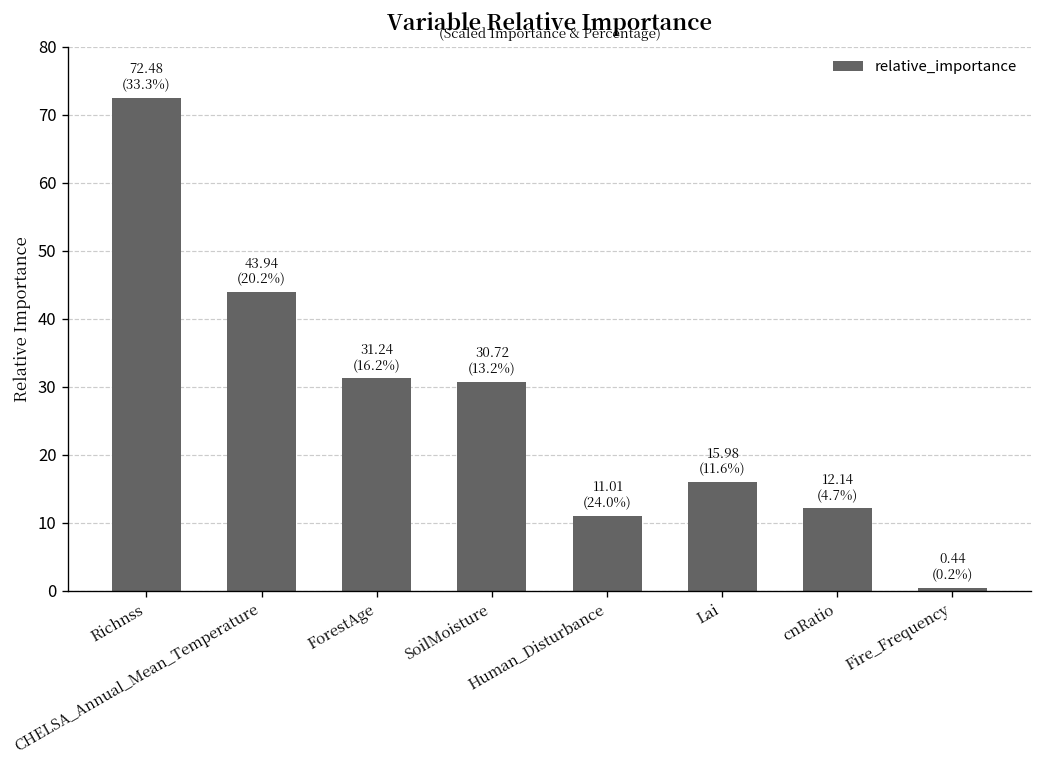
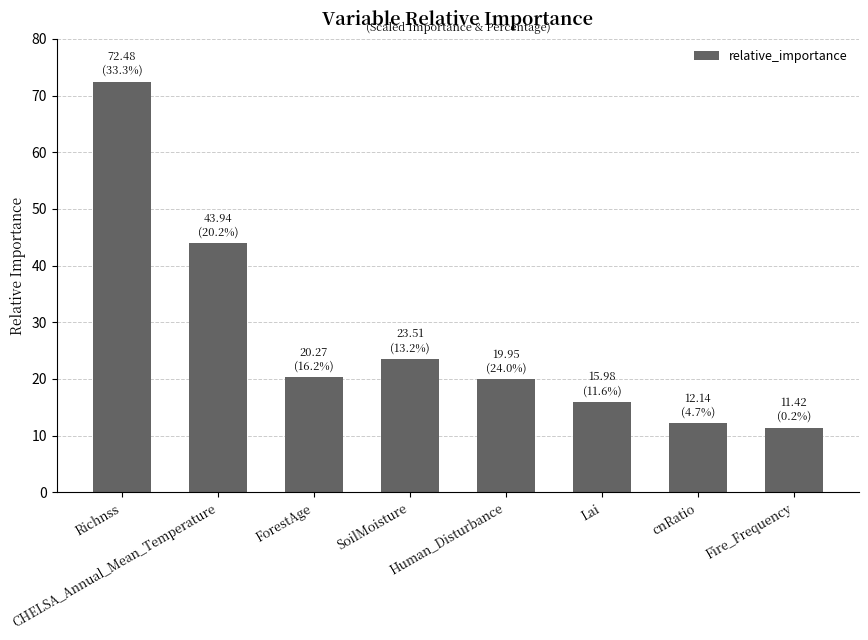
  {
    "Richnss": 72.48,
    "CHELSA_Annual_Mean_Temperature": 43.94,
-   "ForestAge": 31.24,
-   "SoilMoisture": 30.72,
-   "Human_Disturbance": 11.01,
+   "ForestAge": 20.27,
+   "SoilMoisture": 23.51,
+   "Human_Disturbance": 19.95,
    "Lai": 15.98,
    "cnRatio": 12.14,
-   "Fire_Frequency": 0.44
+   "Fire_Frequency": 11.42
  }
